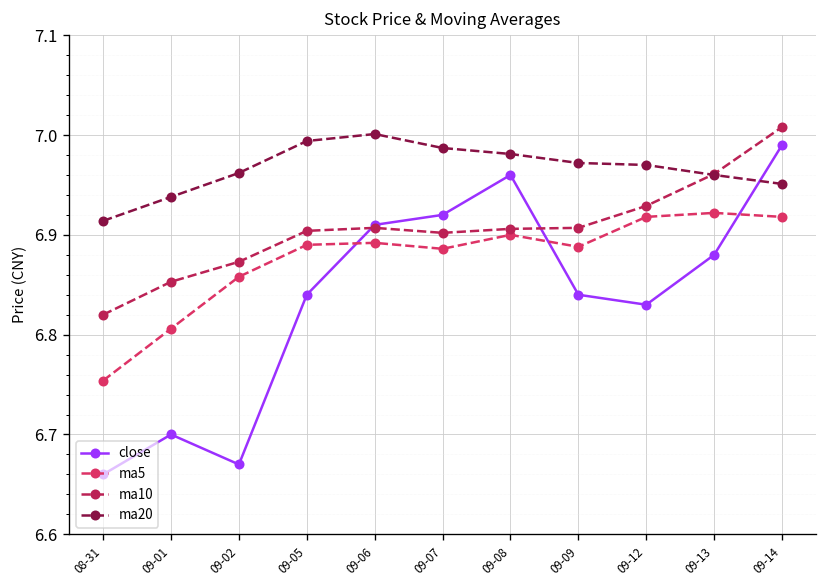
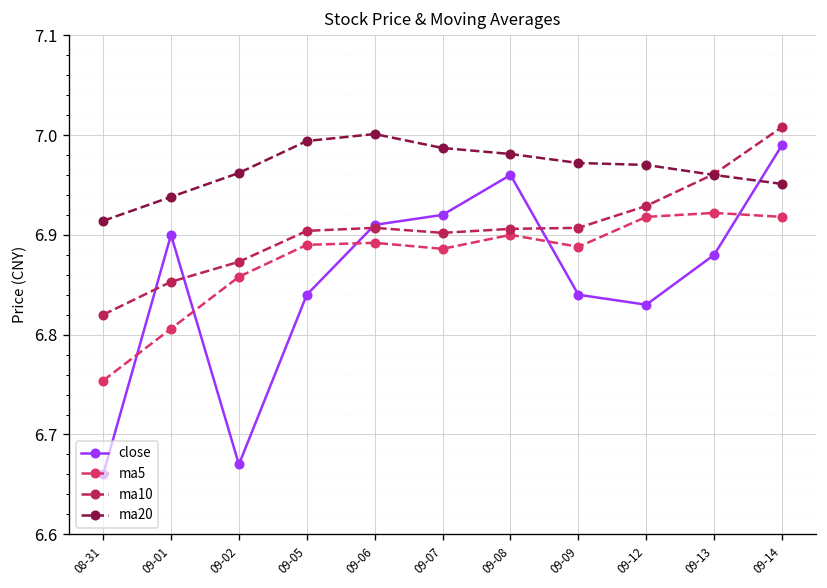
  {
    "close": {
-     "09-01": 6.7,
+     "09-01": 6.9,
      "09-02": 6.67,
      "09-05": 6.84,
      "09-07": 6.92,
      "09-08": 6.96,
      "09-09": 6.84,
      "09-12": 6.83,
      "09-13": 6.88,
      "09-14": 6.99
    }
  }
